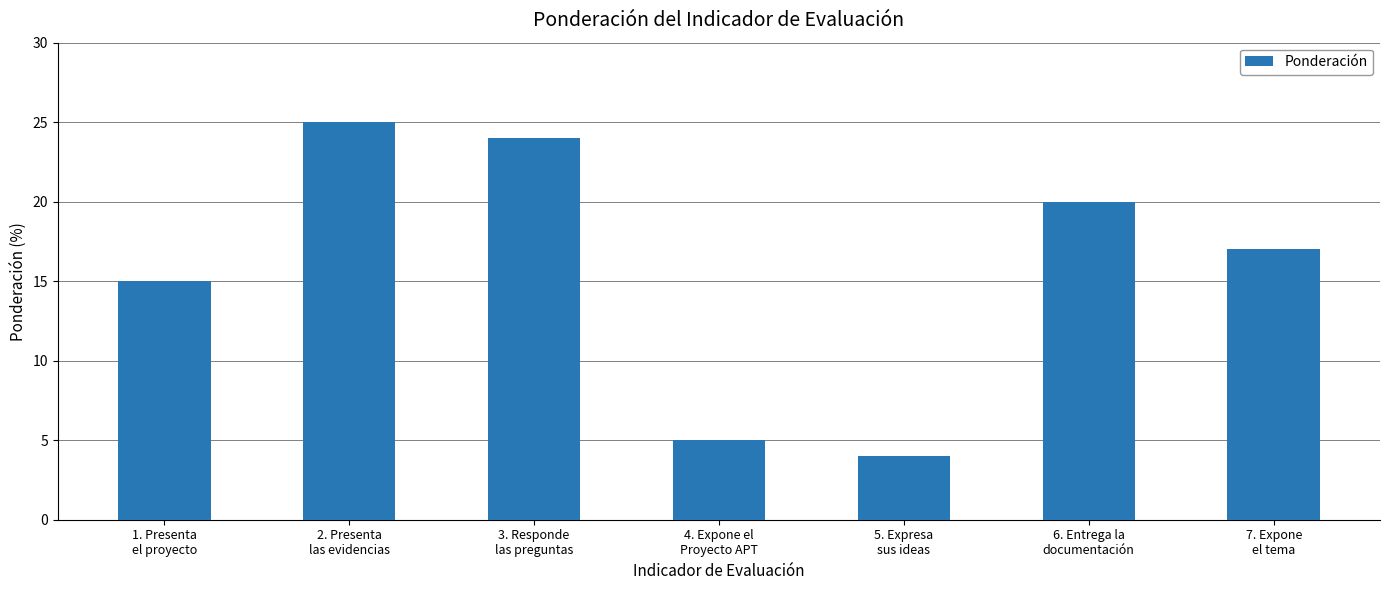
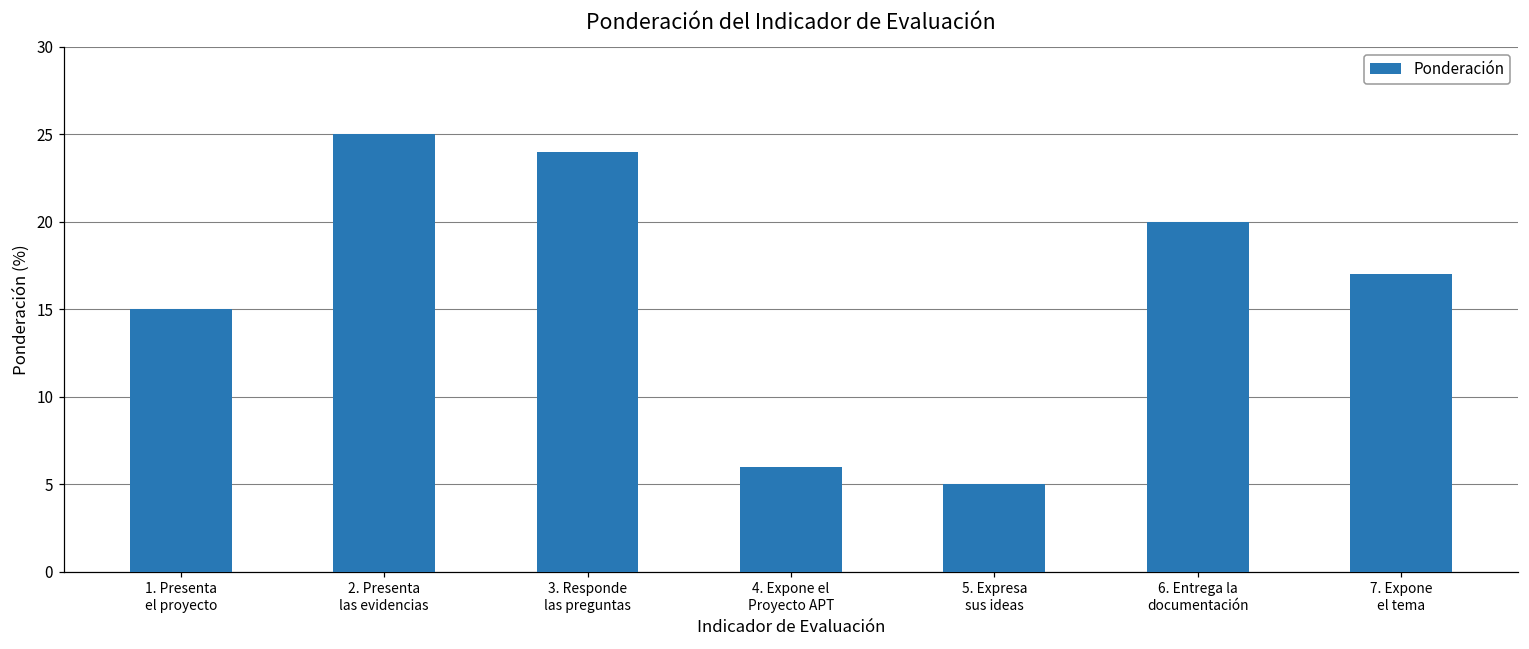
  {
    "1. Presenta el proyecto": 15,
    "2. Presenta las evidencias": 25,
    "3. Responde las preguntas": 24,
-   "4. Expone el Proyecto APT": 5,
-   "5. Expresa sus ideas": 4,
+   "4. Expone el Proyecto APT": 6,
+   "5. Expresa sus ideas": 5,
    "6. Entrega la documentación": 20,
    "7. Expone el tema": 17
  }
